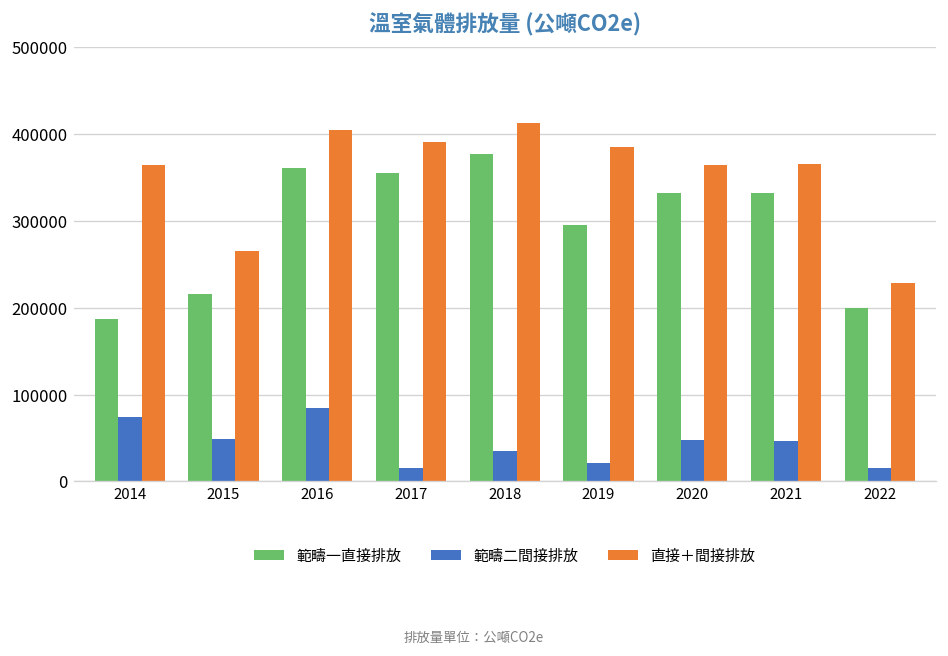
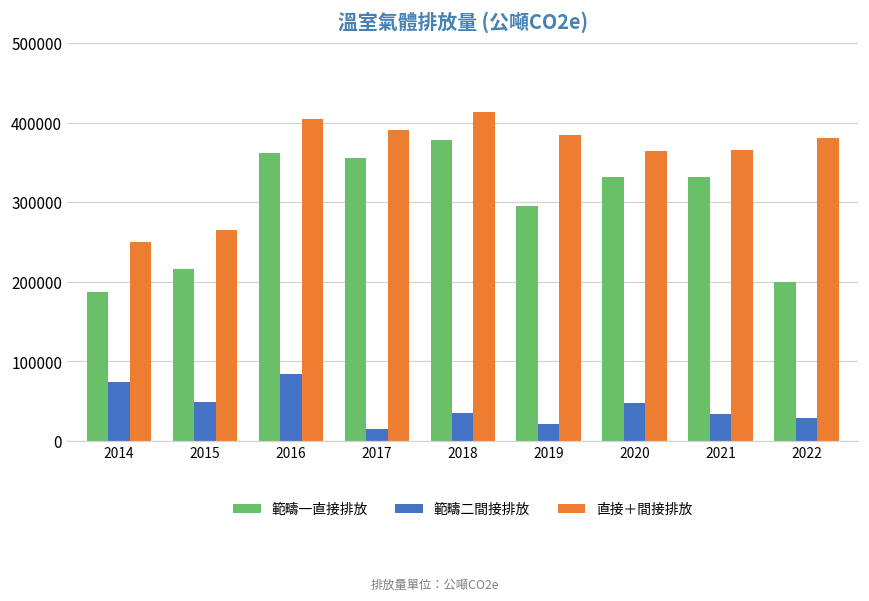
  {
    "範疇一直接排放": {
      "2014": 190000,
      "2015": 220000,
      "2016": 360000,
      "2017": 360000,
      "2018": 380000,
      "2019": 290000,
      "2020": 330000,
      "2021": 330000,
      "2022": 200000
    },
    "範疇二間接排放": {
      "2014": 70000,
      "2015": 50000,
      "2016": 80000,
      "2017": 20000,
      "2018": 40000,
      "2019": 20000,
      "2020": 50000,
-     "2021": 50000,
-     "2022": 10000
+     "2021": 30000,
+     "2022": 30000
    },
    "直接＋間接排放": {
-     "2014": 360000,
+     "2014": 250000,
      "2015": 260000,
      "2016": 400000,
      "2017": 390000,
      "2018": 410000,
      "2019": 380000,
      "2020": 360000,
      "2021": 370000,
-     "2022": 230000
+     "2022": 380000
    }
  }
